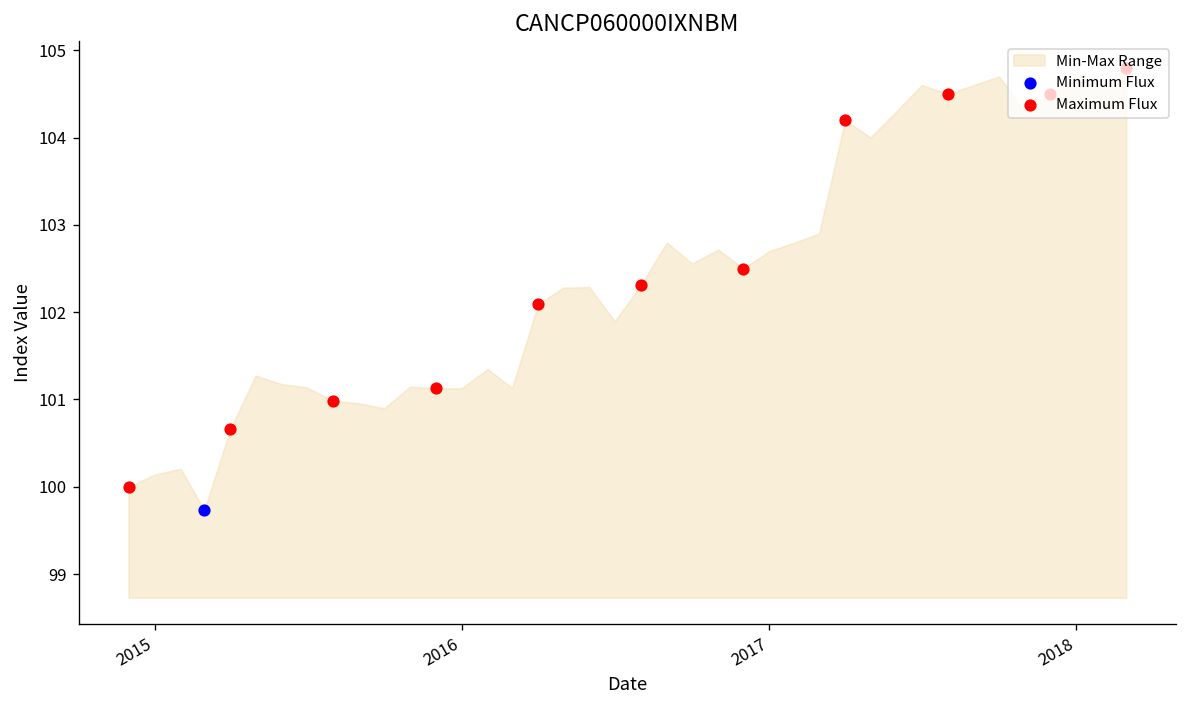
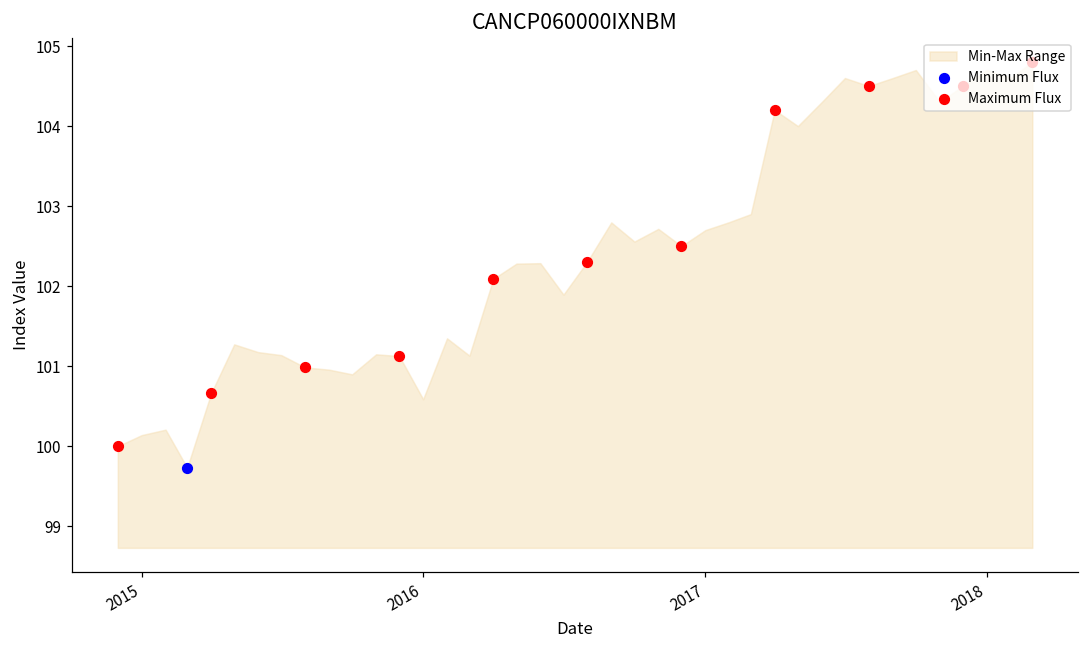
  {
    "Min-Max Range": {
      "2015": 100.1,
-     "2016": 101.1,
+     "2016": 100.6,
      "2017": 102.7
    }
  }
